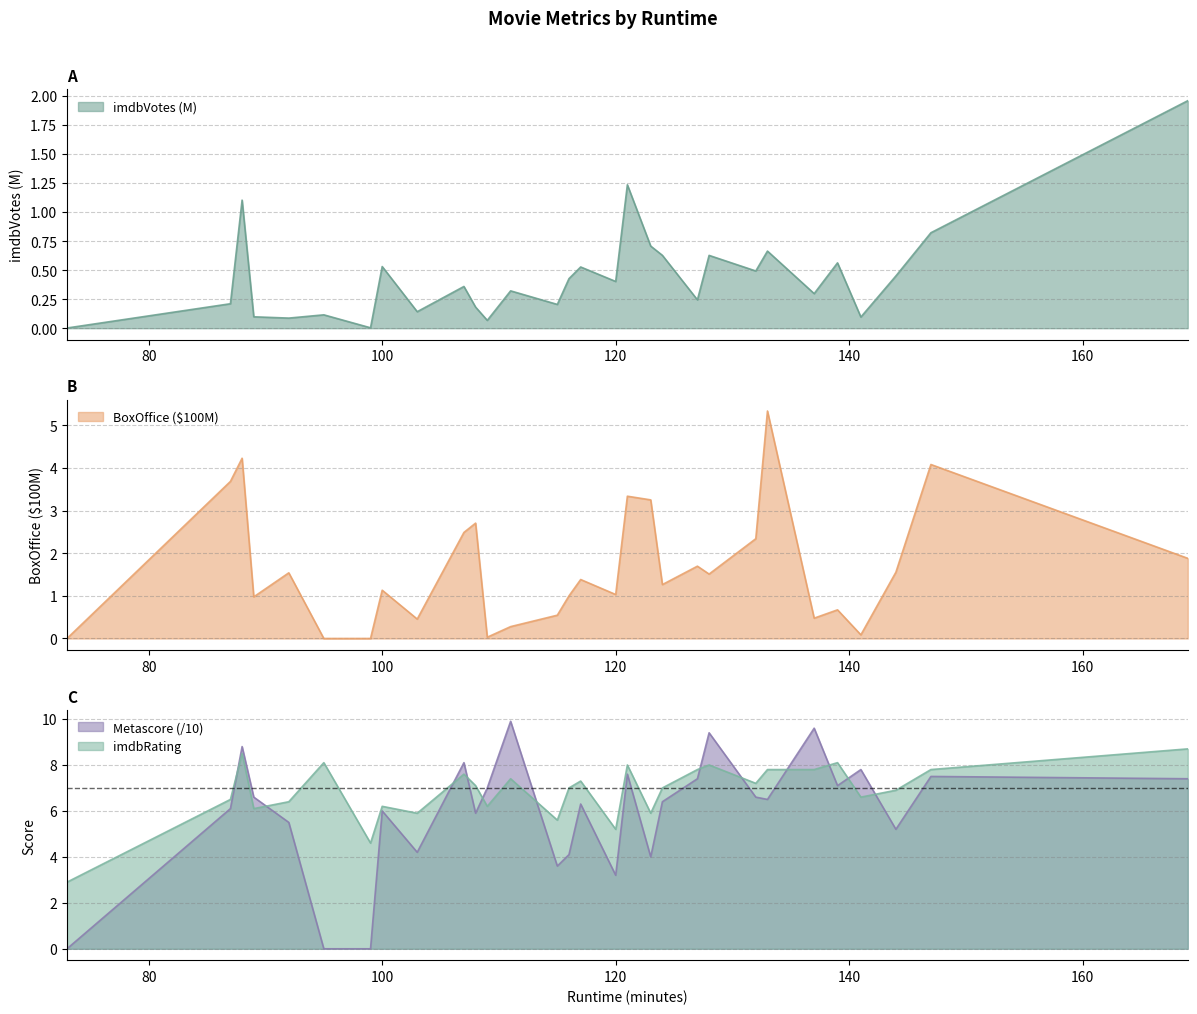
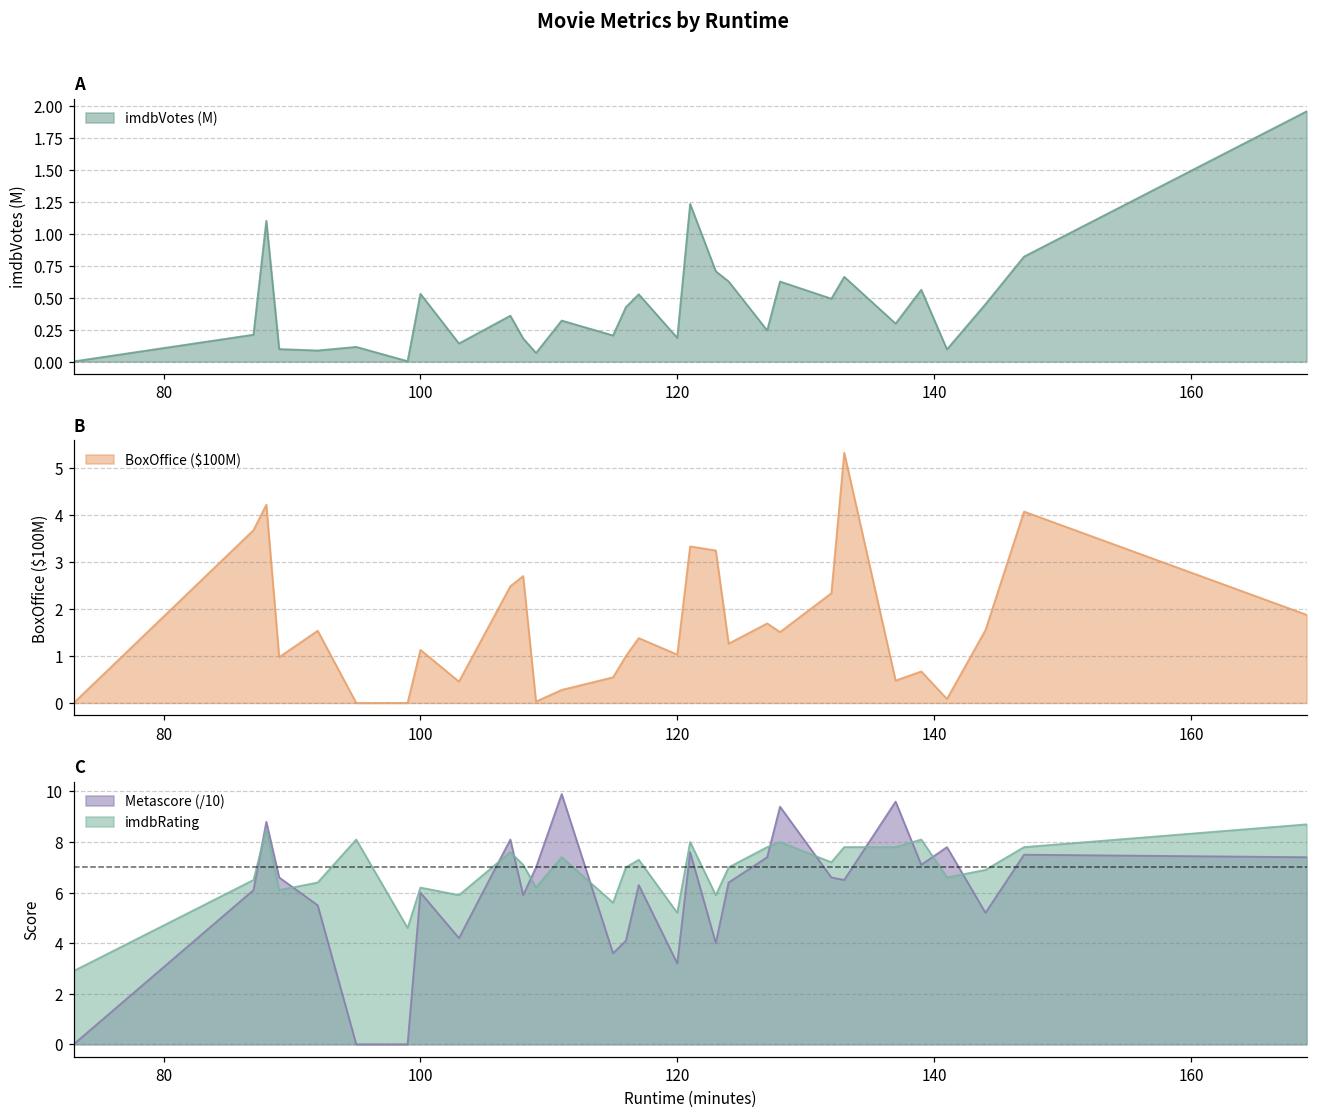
  {
    "A": {
      "100": 0.53,
-     "120": 0.40
+     "120": 0.19
    },
    "B": {
      "100": 1.1,
      "120": 1.0
    }
  }
